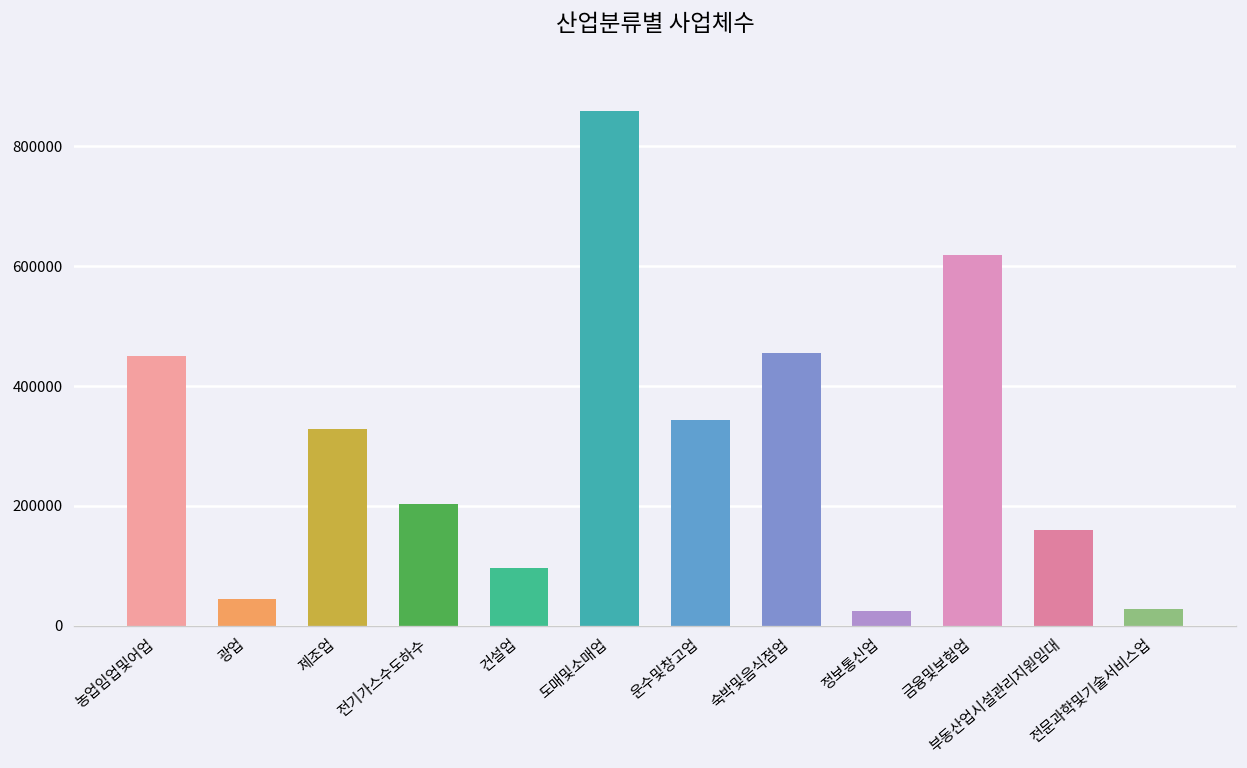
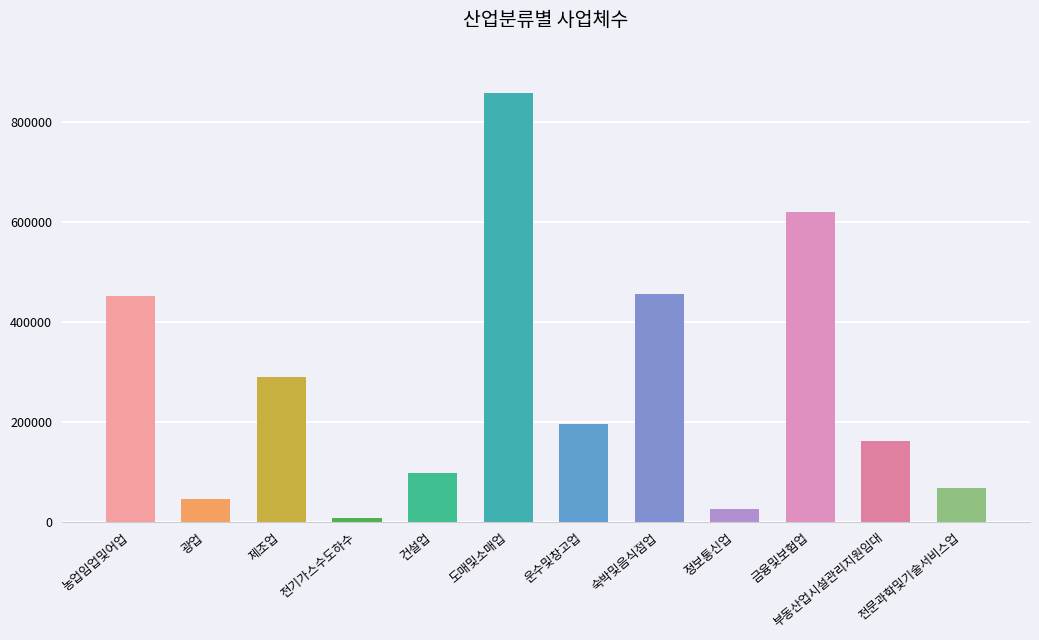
  {
    "농업임업및어업": 450000,
    "광업": 50000,
-   "제조업": 330000,
-   "전기가스수도하수": 200000,
+   "제조업": 290000,
+   "전기가스수도하수": 10000,
    "건설업": 100000,
    "도매및소매업": 860000,
-   "운수및창고업": 340000,
+   "운수및창고업": 190000,
    "숙박및음식점업": 460000,
    "정보통신업": 20000,
    "금융및보험업": 620000,
    "부동산업시설관리지원임대": 160000,
-   "전문과학및기술서비스업": 30000
+   "전문과학및기술서비스업": 70000
  }
